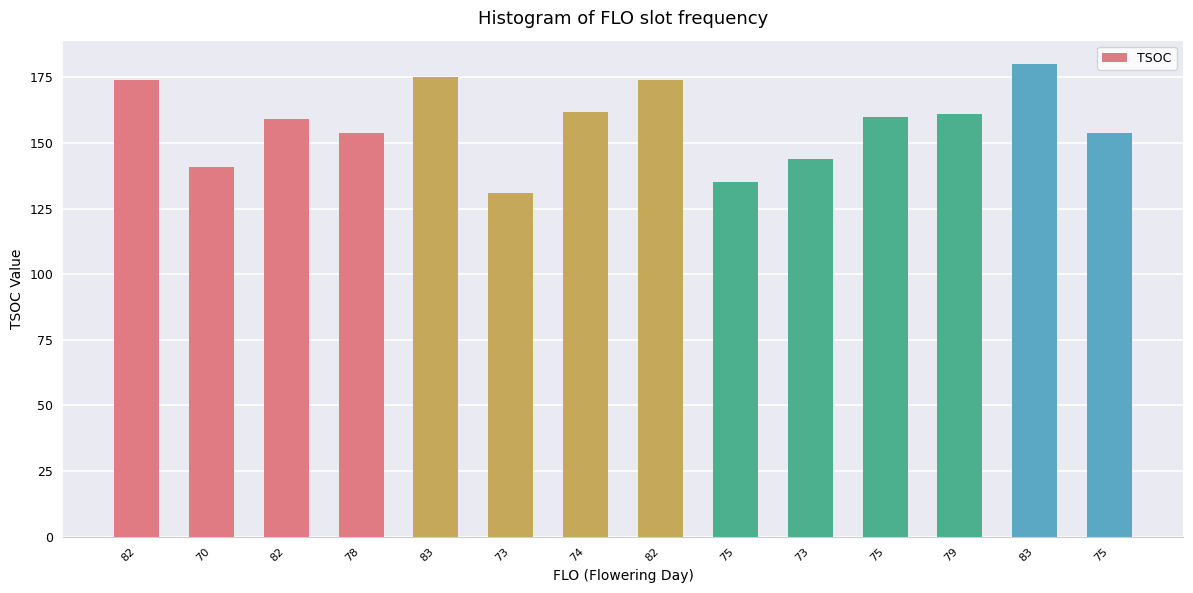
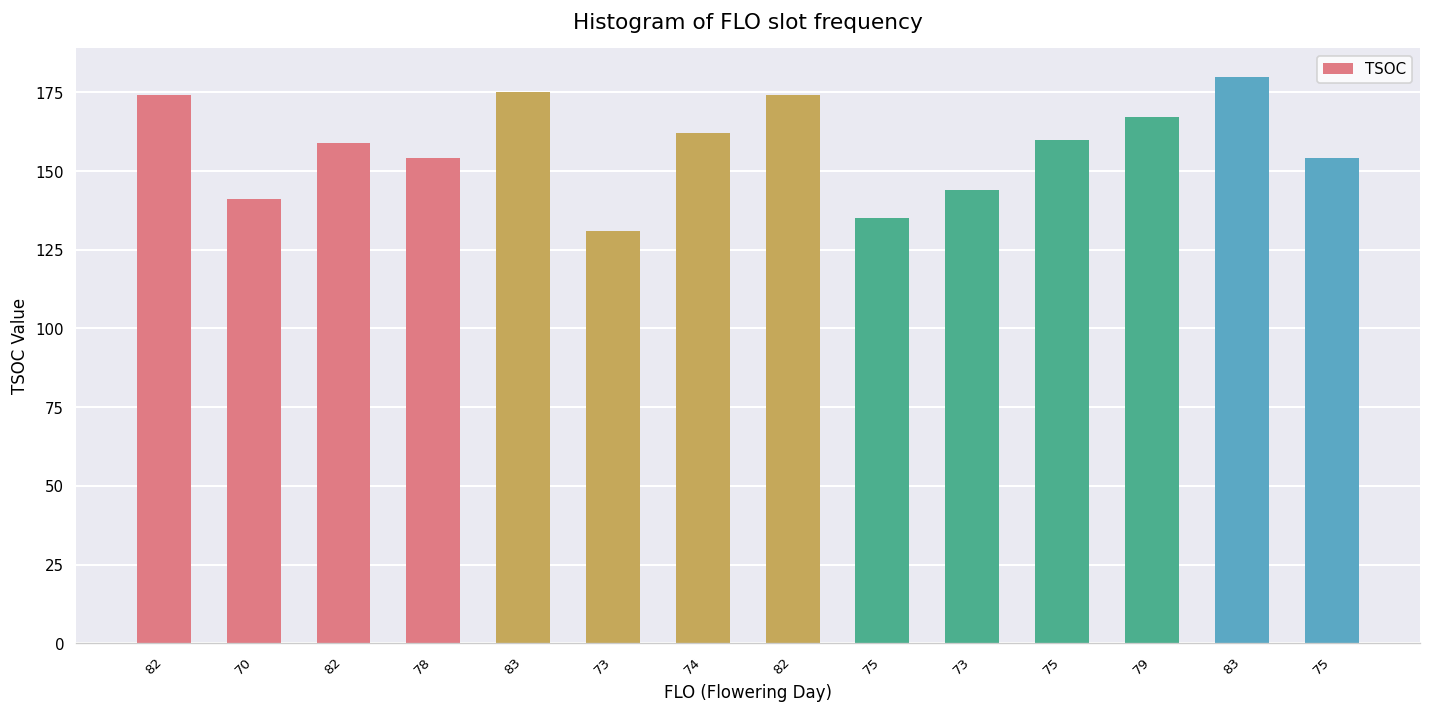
  {
    "70": 141,
    "78": 154,
    "74": 162,
-   "79": 161
+   "79": 167
  }
